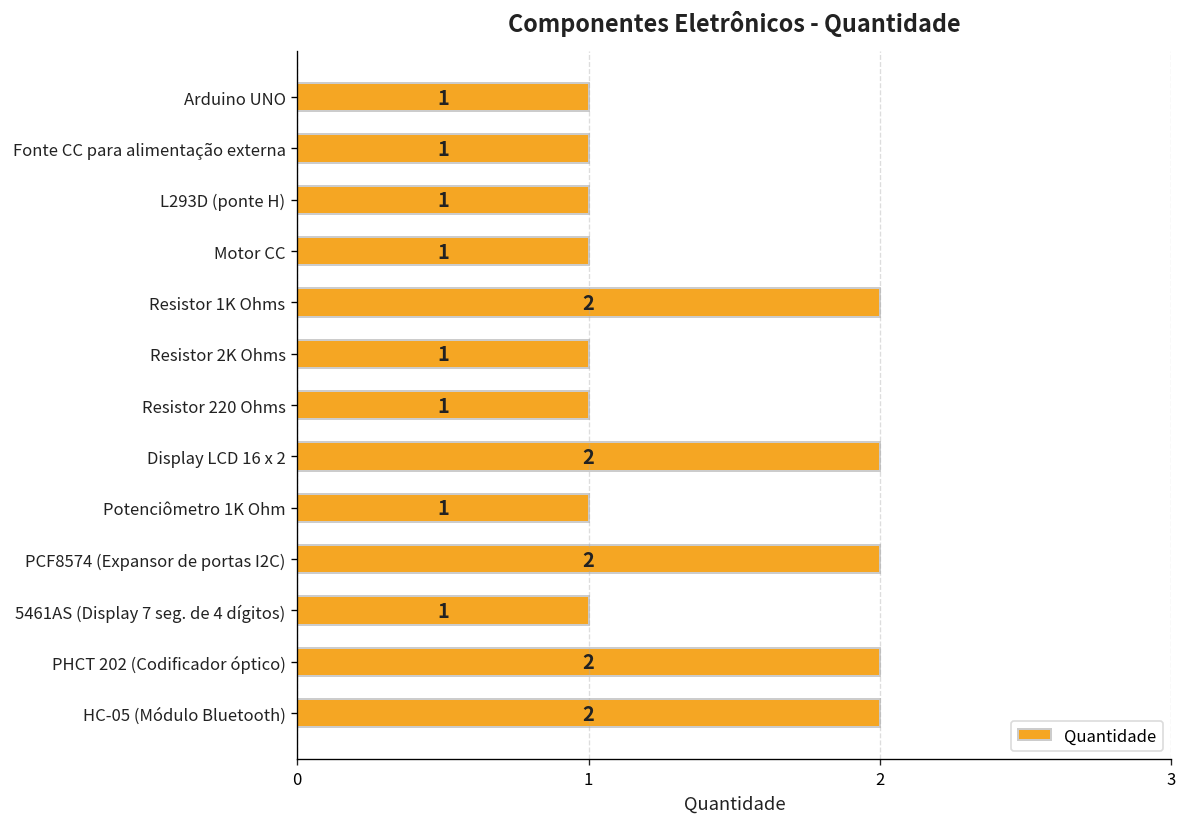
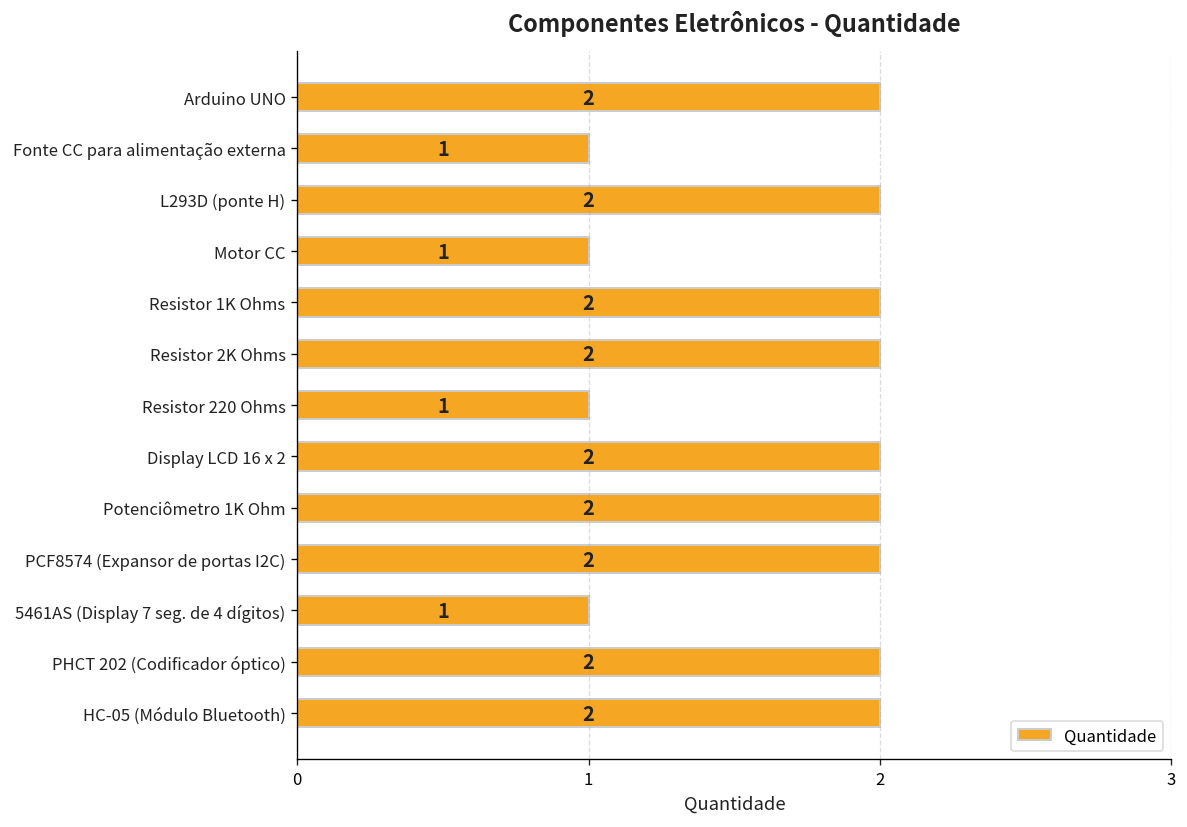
  {
-   "Arduino UNO": 1,
+   "Arduino UNO": 2,
    "Fonte CC para alimentação externa": 1,
-   "L293D (ponte H)": 1,
+   "L293D (ponte H)": 2,
    "Motor CC": 1,
    "Resistor 1K Ohms": 2,
-   "Resistor 2K Ohms": 1,
+   "Resistor 2K Ohms": 2,
    "Resistor 220 Ohms": 1,
    "Display LCD 16 x 2": 2,
-   "Potenciômetro 1K Ohm": 1,
+   "Potenciômetro 1K Ohm": 2,
    "PCF8574 (Expansor de portas I2C)": 2,
    "5461AS (Display 7 seg. de 4 dígitos)": 1,
    "PHCT 202 (Codificador óptico)": 2,
    "HC-05 (Módulo Bluetooth)": 2
  }
